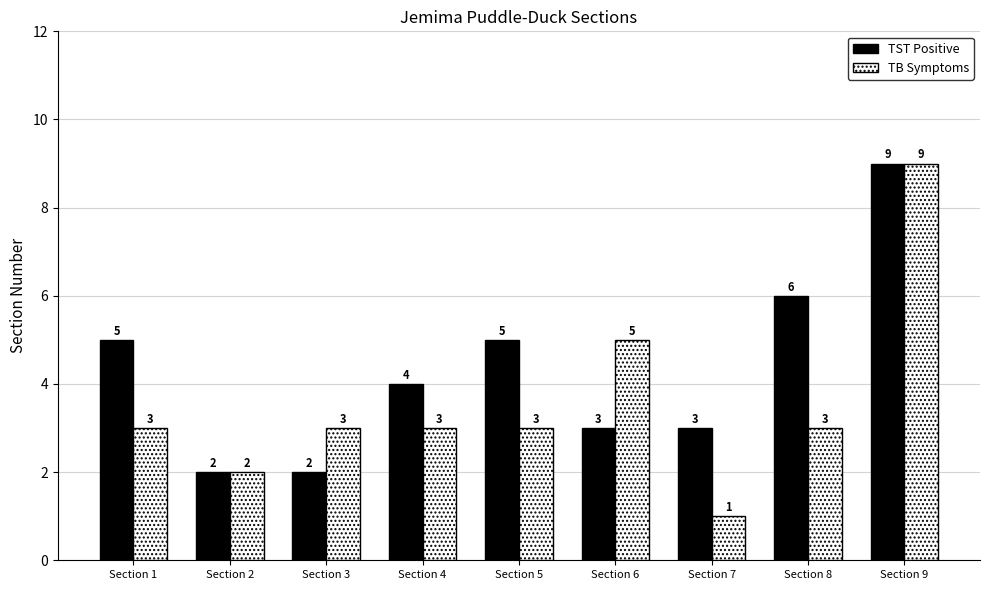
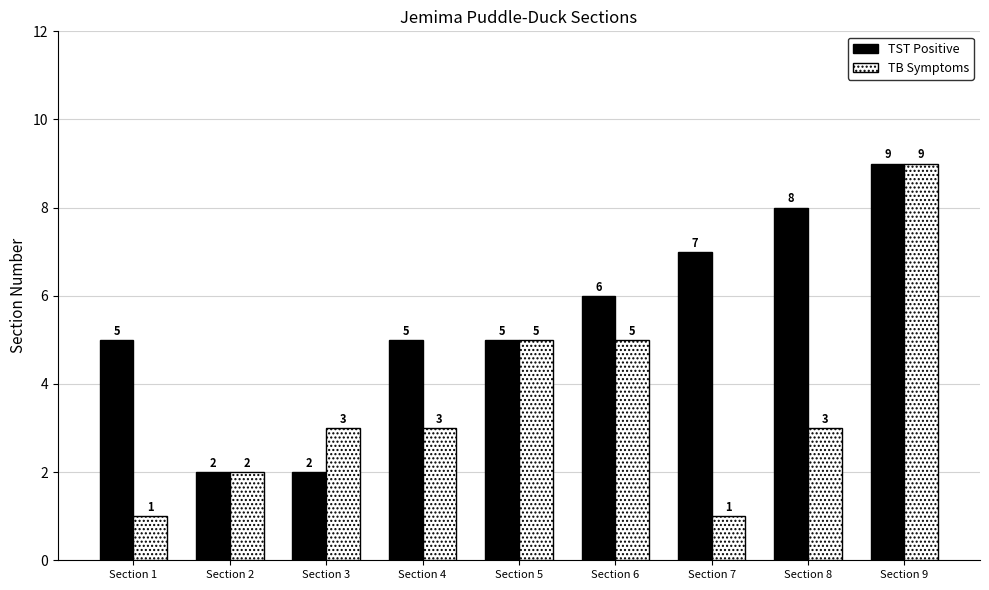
  {
    "TST Positive": {
      "Section 1": 5,
      "Section 2": 2,
      "Section 3": 2,
-     "Section 4": 4,
+     "Section 4": 5,
      "Section 5": 5,
-     "Section 6": 3,
-     "Section 7": 3,
-     "Section 8": 6,
+     "Section 6": 6,
+     "Section 7": 7,
+     "Section 8": 8,
      "Section 9": 9
    },
    "TB Symptoms": {
-     "Section 1": 3,
+     "Section 1": 1,
      "Section 2": 2,
      "Section 3": 3,
      "Section 4": 3,
-     "Section 5": 3,
+     "Section 5": 5,
      "Section 6": 5,
      "Section 7": 1,
      "Section 8": 3,
      "Section 9": 9
    }
  }
